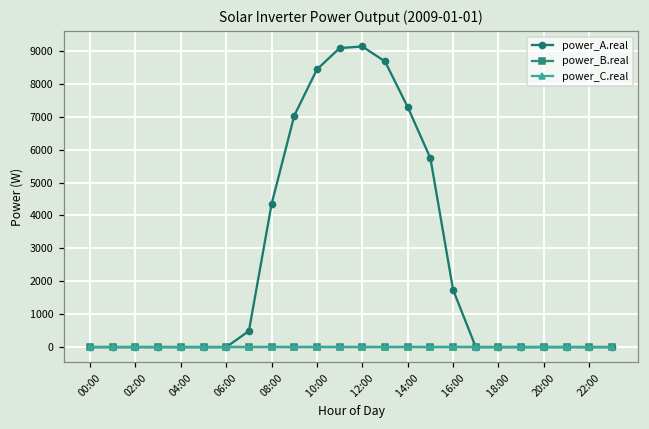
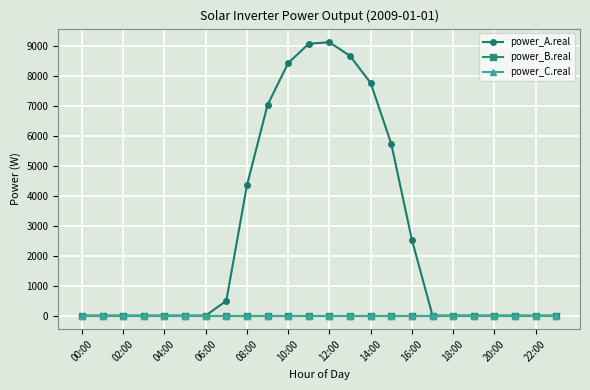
  {
    "power_A.real": {
      "08:00": 4300,
      "10:00": 8400,
      "12:00": 9100,
-     "14:00": 7300,
-     "16:00": 1700
+     "14:00": 7800,
+     "16:00": 2500
    },
    "power_C.real": {
      "08:00": 0,
      "10:00": 0,
      "12:00": 0,
      "14:00": 0,
      "16:00": 0
    }
  }
